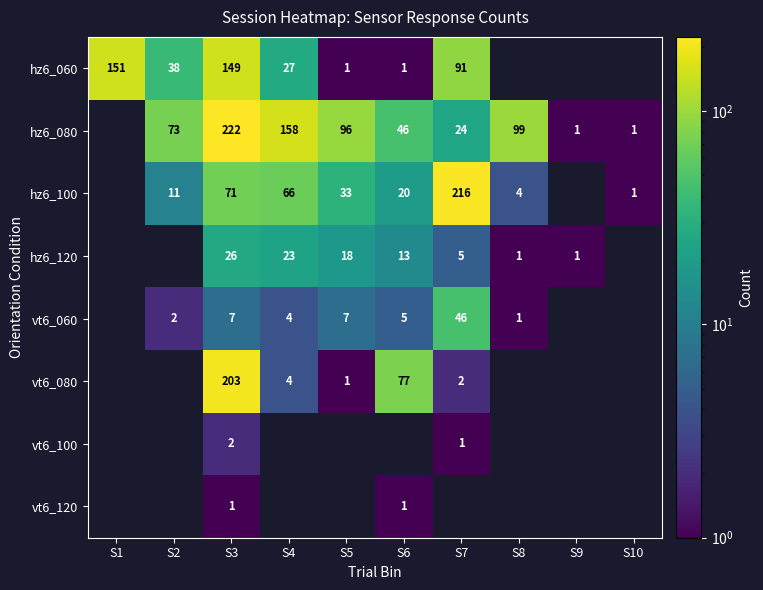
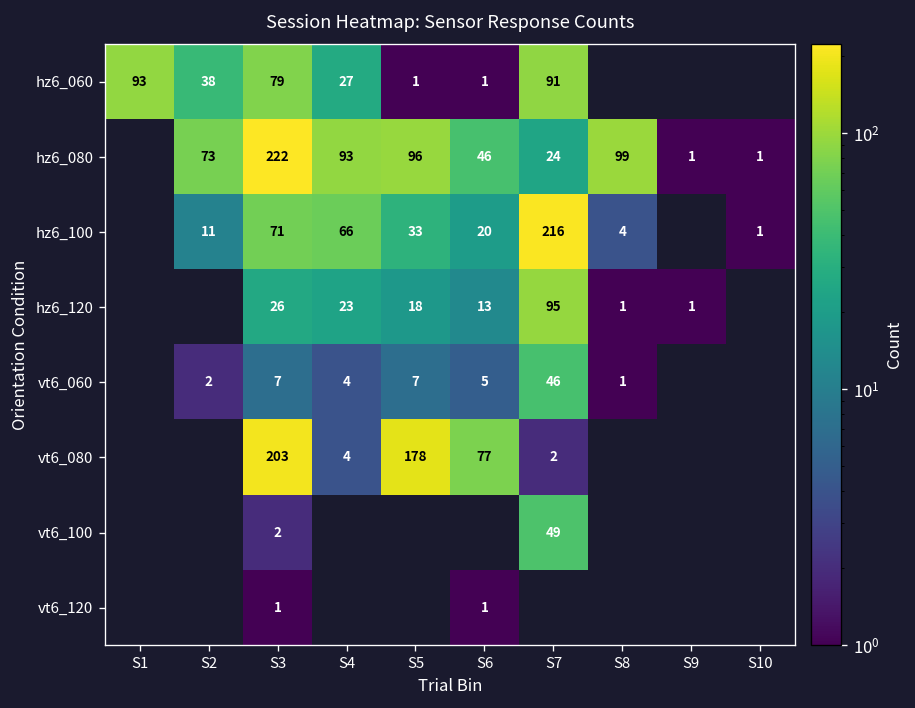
  {
    "hz6_060": {
-     "S1": 151,
+     "S1": 93,
      "S2": 38,
-     "S3": 149,
+     "S3": 79,
      "S4": 27,
      "S5": 1,
      "S6": 1,
      "S7": 91
    },
    "hz6_080": {
      "S2": 73,
      "S3": 222,
-     "S4": 158,
+     "S4": 93,
      "S5": 96,
      "S6": 46,
      "S7": 24,
      "S8": 99,
      "S9": 1,
      "S10": 1
    },
    "hz6_100": {
      "S2": 11,
      "S3": 71,
      "S4": 66,
      "S5": 33,
      "S6": 20,
      "S7": 216,
      "S8": 4,
      "S10": 1
    },
    "hz6_120": {
      "S3": 26,
      "S4": 23,
      "S5": 18,
      "S6": 13,
-     "S7": 5,
+     "S7": 95,
      "S8": 1,
      "S9": 1
    },
    "vt6_060": {
      "S2": 2,
      "S3": 7,
      "S4": 4,
      "S5": 7,
      "S6": 5,
      "S7": 46,
      "S8": 1
    },
    "vt6_080": {
      "S3": 203,
      "S4": 4,
-     "S5": 1,
+     "S5": 178,
      "S6": 77,
      "S7": 2
    },
    "vt6_100": {
      "S3": 2,
-     "S7": 1
+     "S7": 49
    },
    "vt6_120": {
      "S3": 1,
      "S6": 1
    }
  }
